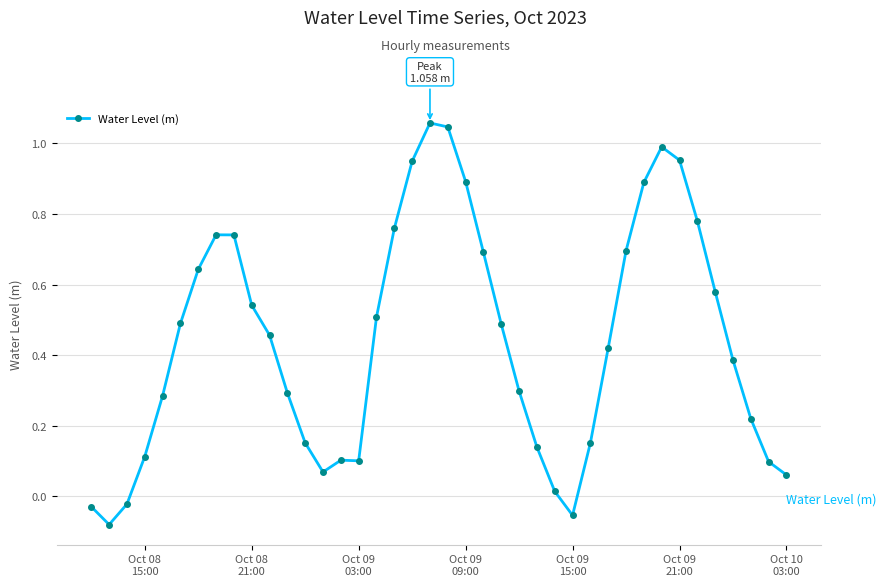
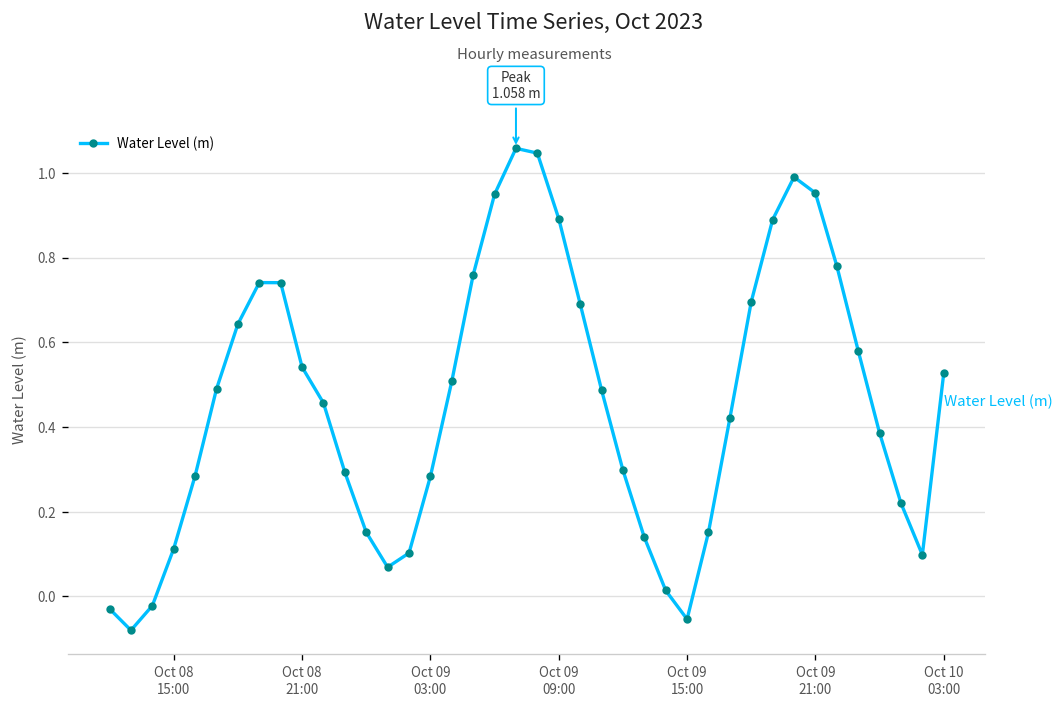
  {
    "Oct 08 15:00": 0.11,
    "Oct 08 21:00": 0.54,
-   "Oct 09 03:00": 0.10,
+   "Oct 09 03:00": 0.28,
    "Oct 09 09:00": 0.89,
    "Oct 09 15:00": -0.05,
    "Oct 09 21:00": 0.95,
-   "Oct 10 03:00": 0.06
+   "Oct 10 03:00": 0.53
  }
